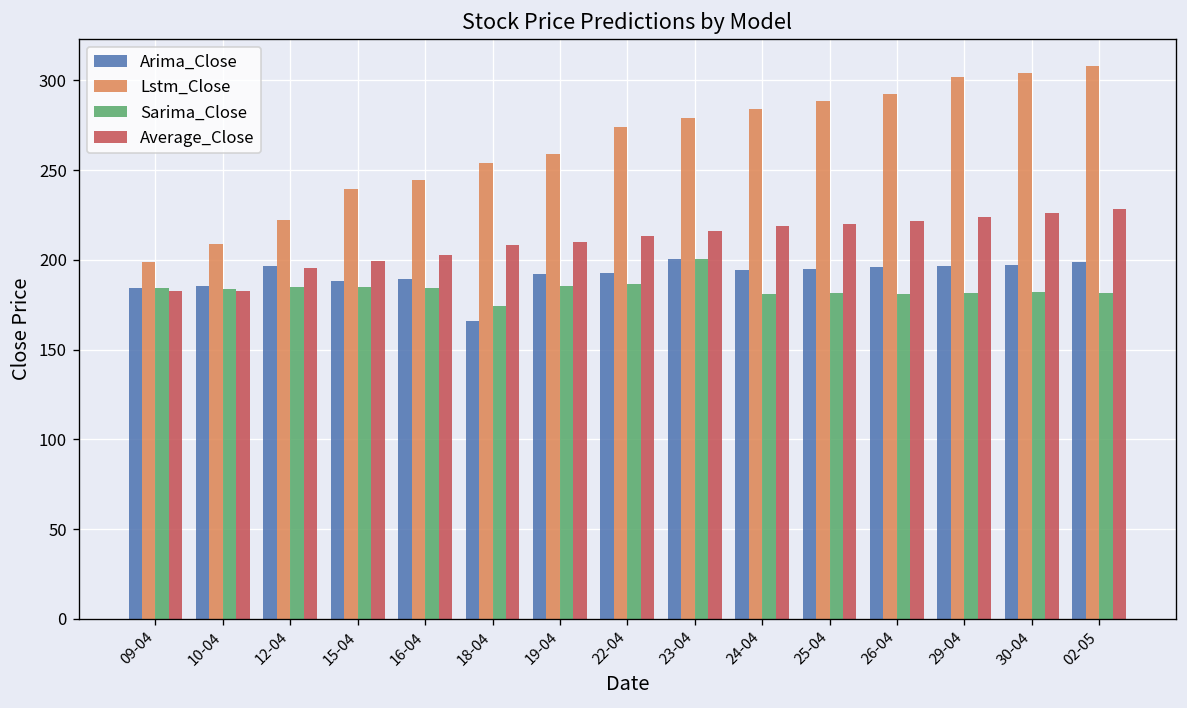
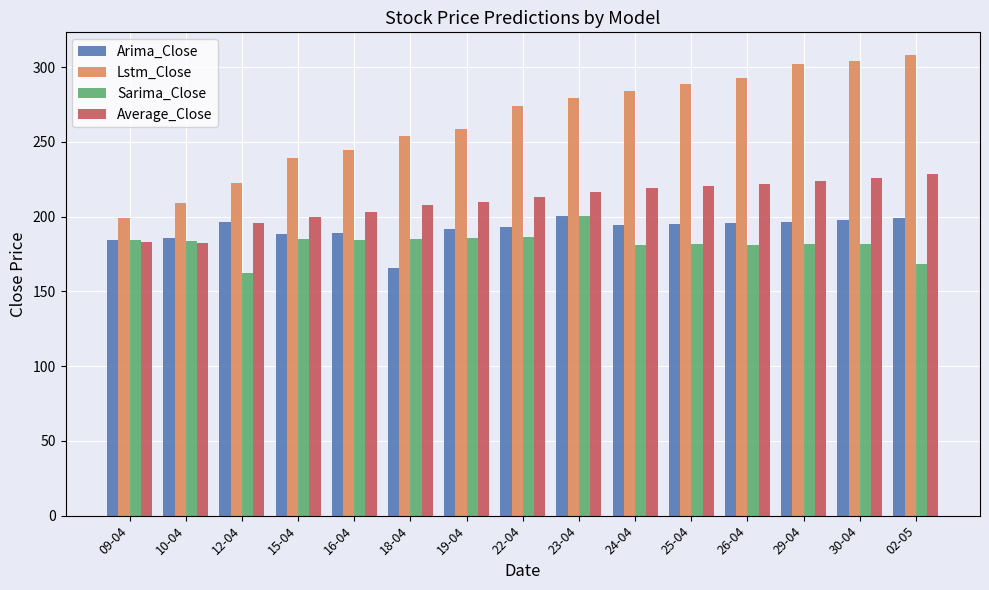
  {
    "Arima_Close": {
      "09-04": 184,
      "10-04": 185,
      "12-04": 197,
      "15-04": 188,
      "16-04": 189,
      "18-04": 166,
      "19-04": 192,
      "22-04": 193,
      "23-04": 201,
      "24-04": 194,
      "25-04": 195,
      "26-04": 196,
      "29-04": 197,
      "30-04": 197,
      "02-05": 199
    },
    "Sarima_Close": {
      "09-04": 184,
      "10-04": 184,
-     "12-04": 185,
+     "12-04": 162,
      "15-04": 185,
      "16-04": 185,
-     "18-04": 174,
+     "18-04": 185,
      "19-04": 186,
      "22-04": 186,
      "23-04": 201,
      "24-04": 181,
      "25-04": 182,
      "26-04": 181,
      "29-04": 182,
      "30-04": 182,
-     "02-05": 182
+     "02-05": 168
    }
  }
